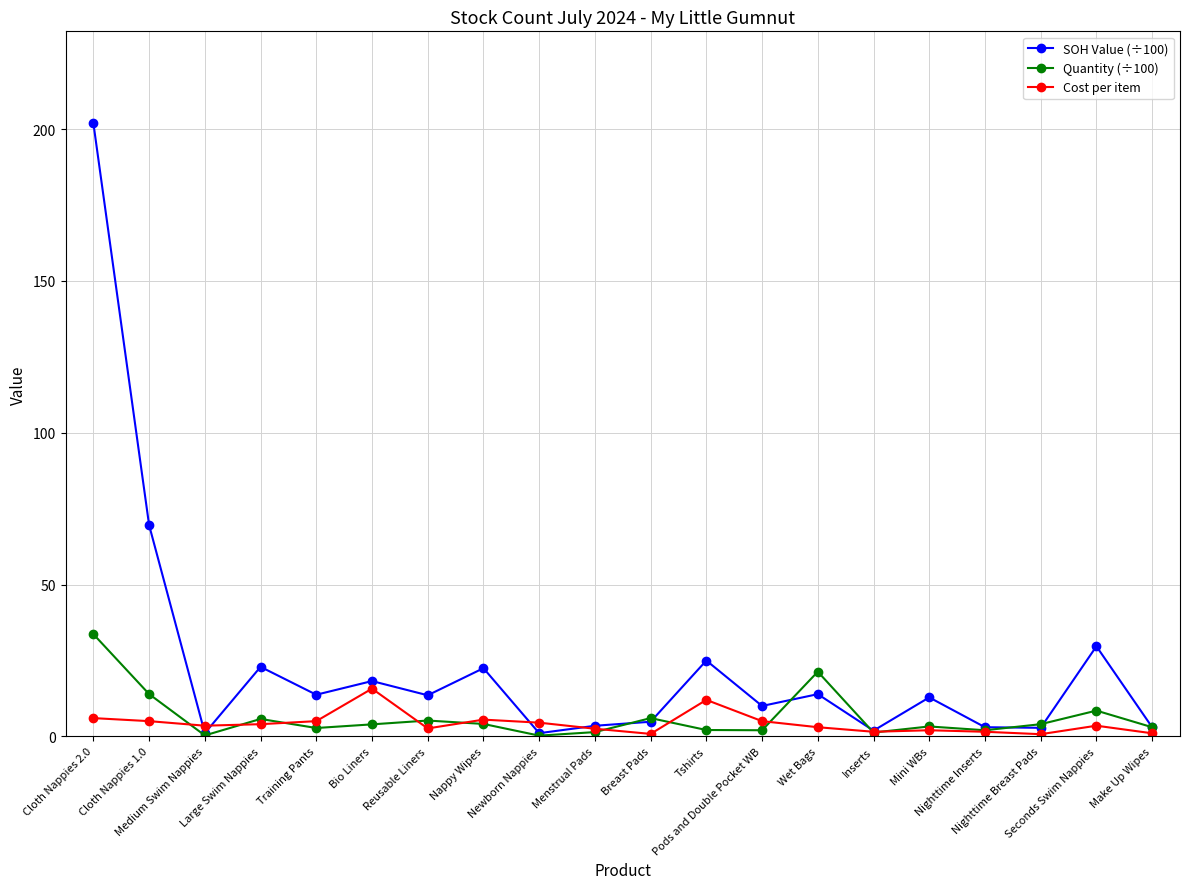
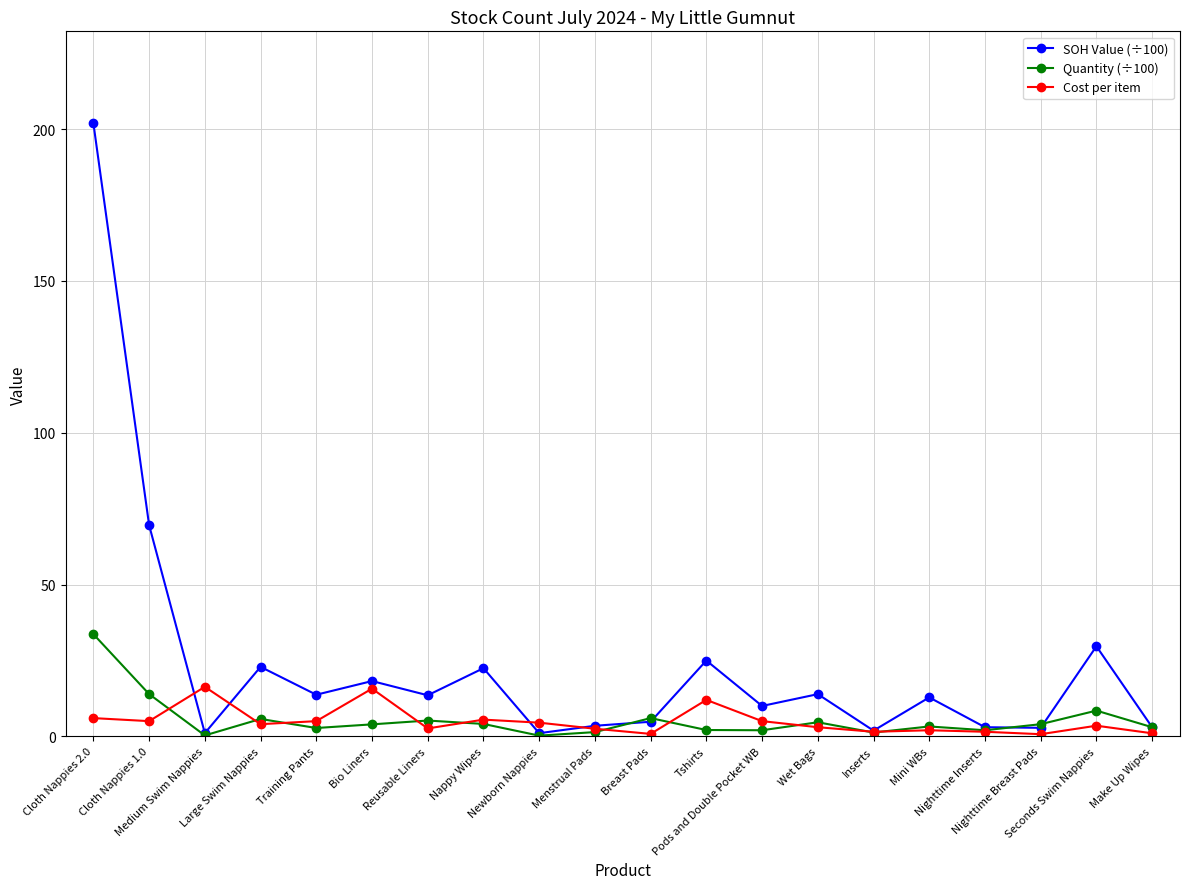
  {
    "SOH Value (÷100)": {
      "Cloth Nappies 2.0": 202,
      "Cloth Nappies 1.0": 70,
      "Large Swim Nappies": 23,
      "Training Pants": 14,
      "Bio Liners": 18,
      "Reusable Liners": 14,
      "Nappy Wipes": 22,
      "Menstrual Pads": 3,
      "Breast Pads": 5,
      "Tshirts": 25,
      "Pods and Double Pocket WB": 10,
      "Wet Bags": 14,
      "Mini WBs": 13,
      "Nighttime Inserts": 3,
      "Nighttime Breast Pads": 3,
      "Seconds Swim Nappies": 30
    },
    "Quantity (÷100)": {
      "Cloth Nappies 2.0": 34,
      "Cloth Nappies 1.0": 14,
      "Large Swim Nappies": 6,
      "Training Pants": 3,
      "Bio Liners": 4,
      "Reusable Liners": 5,
      "Nappy Wipes": 4,
      "Menstrual Pads": 1,
      "Breast Pads": 6,
      "Tshirts": 2,
      "Pods and Double Pocket WB": 2,
-     "Wet Bags": 21,
+     "Wet Bags": 5,
      "Mini WBs": 3,
      "Nighttime Breast Pads": 4,
      "Seconds Swim Nappies": 8
    },
    "Cost per item": {
      "Cloth Nappies 2.0": 6,
      "Cloth Nappies 1.0": 5,
-     "Medium Swim Nappies": 4,
+     "Medium Swim Nappies": 16,
      "Large Swim Nappies": 4,
      "Training Pants": 5,
      "Bio Liners": 16,
      "Reusable Liners": 3,
      "Nappy Wipes": 6,
      "Newborn Nappies": 5,
      "Menstrual Pads": 3,
      "Breast Pads": 1,
      "Tshirts": 12,
      "Pods and Double Pocket WB": 5,
      "Wet Bags": 3,
      "Mini WBs": 2,
      "Nighttime Breast Pads": 1,
      "Seconds Swim Nappies": 4,
      "Make Up Wipes": 1
    }
  }
